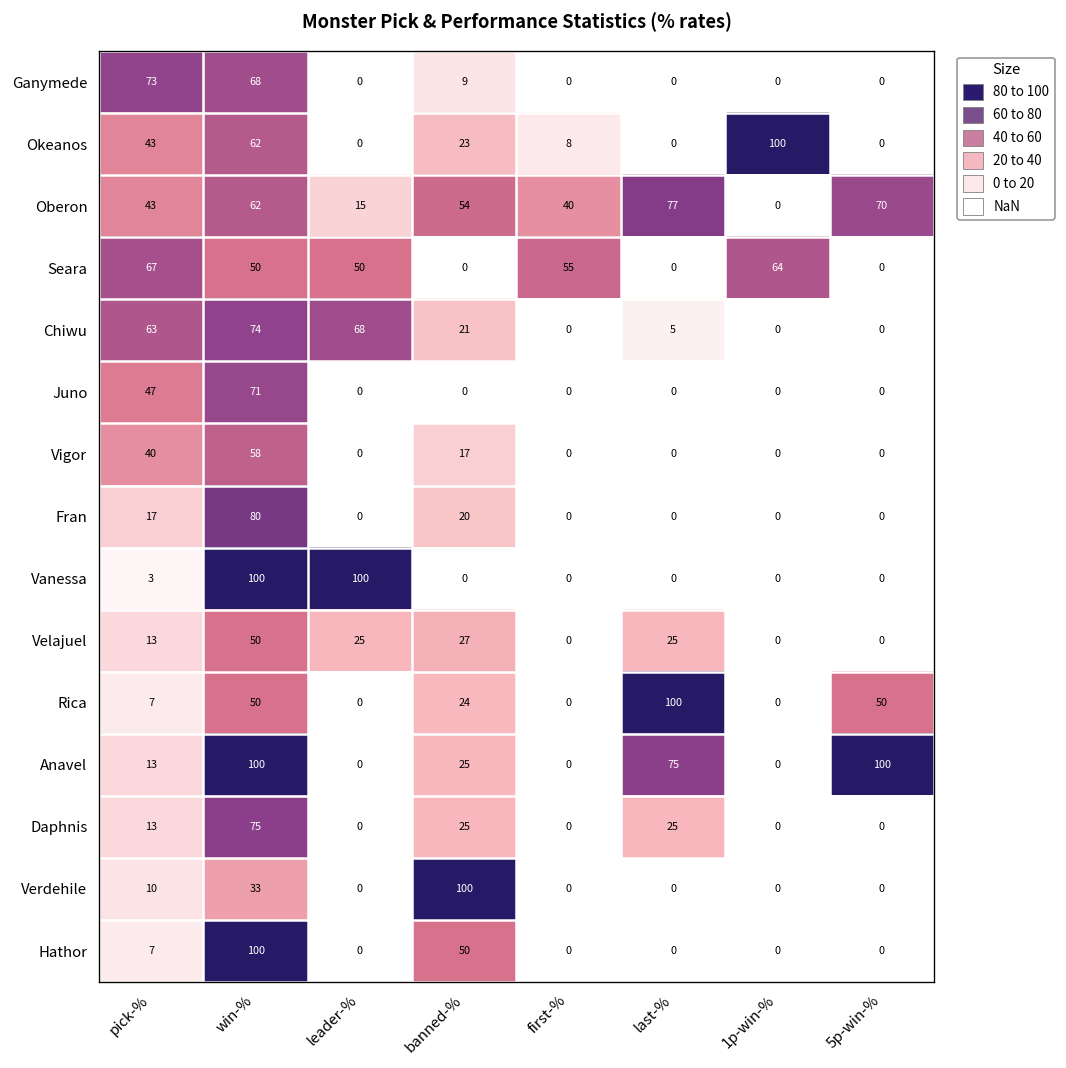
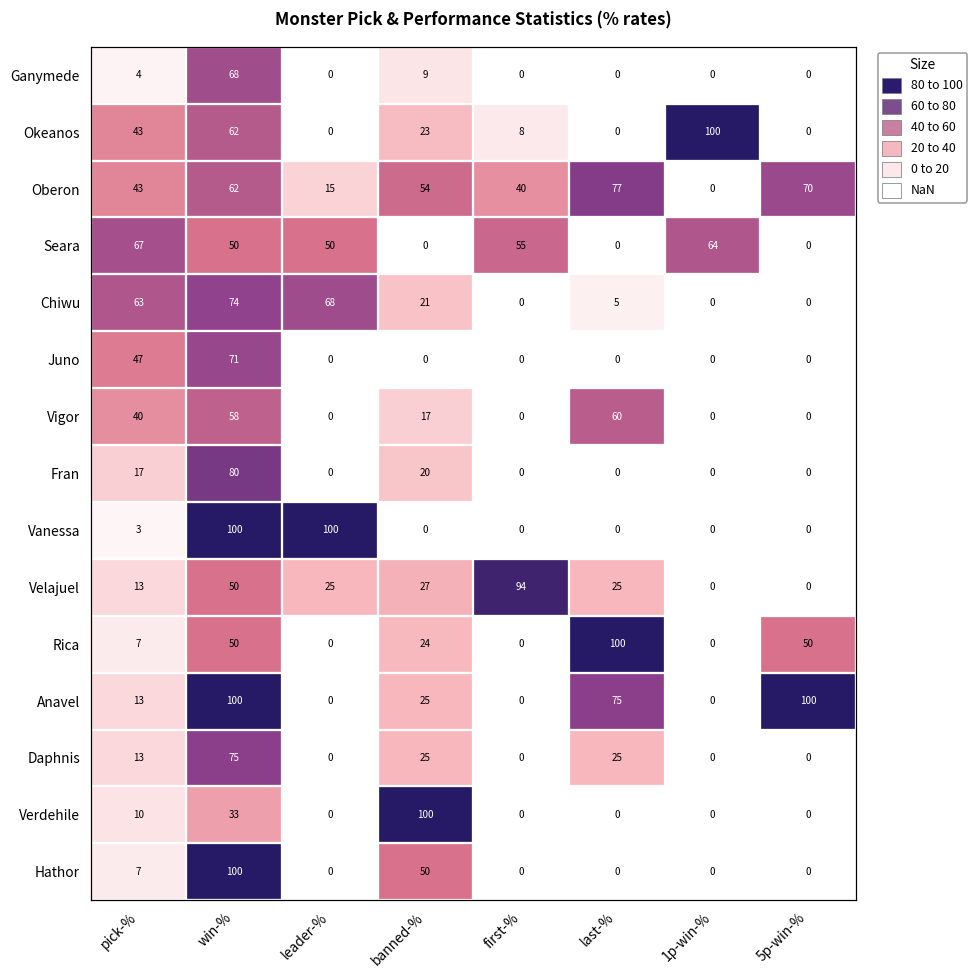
  {
    "Ganymede": {
-     "pick-%": 73,
+     "pick-%": 4,
      "win-%": 68,
      "leader-%": 0,
      "banned-%": 9,
      "first-%": 0,
      "last-%": 0,
      "1p-win-%": 0,
      "5p-win-%": 0
    },
    "Okeanos": {
      "pick-%": 43,
      "win-%": 62,
      "leader-%": 0,
      "banned-%": 23,
      "first-%": 8,
      "last-%": 0,
      "1p-win-%": 100,
      "5p-win-%": 0
    },
    "Oberon": {
      "pick-%": 43,
      "win-%": 62,
      "leader-%": 15,
      "banned-%": 54,
      "first-%": 40,
      "last-%": 77,
      "1p-win-%": 0,
      "5p-win-%": 70
    },
    "Seara": {
      "pick-%": 67,
      "win-%": 50,
      "leader-%": 50,
      "banned-%": 0,
      "first-%": 55,
      "last-%": 0,
      "1p-win-%": 64,
      "5p-win-%": 0
    },
    "Chiwu": {
      "pick-%": 63,
      "win-%": 74,
      "leader-%": 68,
      "banned-%": 21,
      "first-%": 0,
      "last-%": 5,
      "1p-win-%": 0,
      "5p-win-%": 0
    },
    "Juno": {
      "pick-%": 47,
      "win-%": 71,
      "leader-%": 0,
      "banned-%": 0,
      "first-%": 0,
      "last-%": 0,
      "1p-win-%": 0,
      "5p-win-%": 0
    },
    "Vigor": {
      "pick-%": 40,
      "win-%": 58,
      "leader-%": 0,
      "banned-%": 17,
      "first-%": 0,
-     "last-%": 0,
+     "last-%": 60,
      "1p-win-%": 0,
      "5p-win-%": 0
    },
    "Fran": {
      "pick-%": 17,
      "win-%": 80,
      "leader-%": 0,
      "banned-%": 20,
      "first-%": 0,
      "last-%": 0,
      "1p-win-%": 0,
      "5p-win-%": 0
    },
    "Vanessa": {
      "pick-%": 3,
      "win-%": 100,
      "leader-%": 100,
      "banned-%": 0,
      "first-%": 0,
      "last-%": 0,
      "1p-win-%": 0,
      "5p-win-%": 0
    },
    "Velajuel": {
      "pick-%": 13,
      "win-%": 50,
      "leader-%": 25,
      "banned-%": 27,
-     "first-%": 0,
+     "first-%": 94,
      "last-%": 25,
      "1p-win-%": 0,
      "5p-win-%": 0
    },
    "Rica": {
      "pick-%": 7,
      "win-%": 50,
      "leader-%": 0,
      "banned-%": 24,
      "first-%": 0,
      "last-%": 100,
      "1p-win-%": 0,
      "5p-win-%": 50
    },
    "Anavel": {
      "pick-%": 13,
      "win-%": 100,
      "leader-%": 0,
      "banned-%": 25,
      "first-%": 0,
      "last-%": 75,
      "1p-win-%": 0,
      "5p-win-%": 100
    },
    "Daphnis": {
      "pick-%": 13,
      "win-%": 75,
      "leader-%": 0,
      "banned-%": 25,
      "first-%": 0,
      "last-%": 25,
      "1p-win-%": 0,
      "5p-win-%": 0
    },
    "Verdehile": {
      "pick-%": 10,
      "win-%": 33,
      "leader-%": 0,
      "banned-%": 100,
      "first-%": 0,
      "last-%": 0,
      "1p-win-%": 0,
      "5p-win-%": 0
    },
    "Hathor": {
      "pick-%": 7,
      "win-%": 100,
      "leader-%": 0,
      "banned-%": 50,
      "first-%": 0,
      "last-%": 0,
      "1p-win-%": 0,
      "5p-win-%": 0
    }
  }
